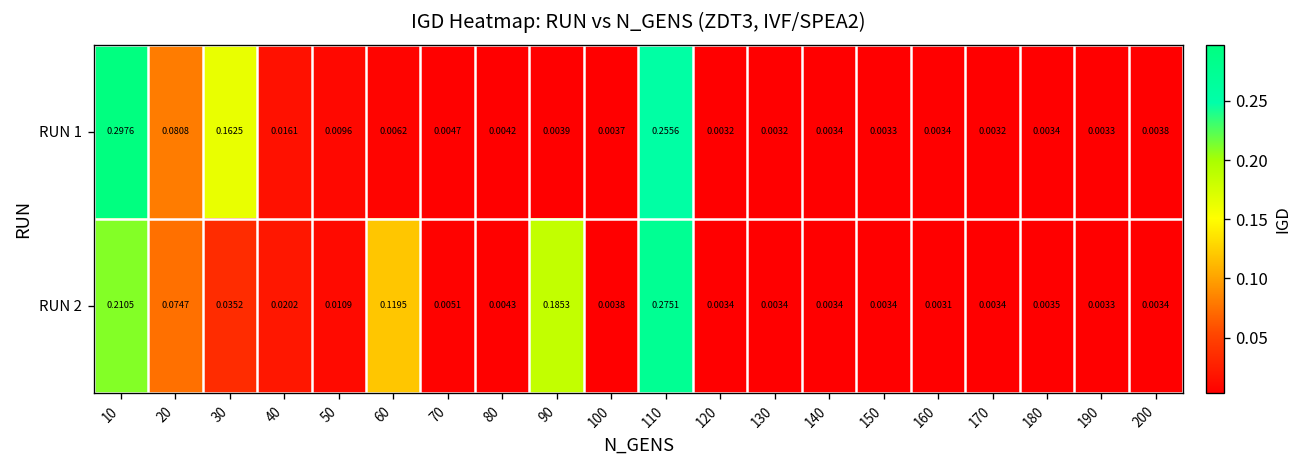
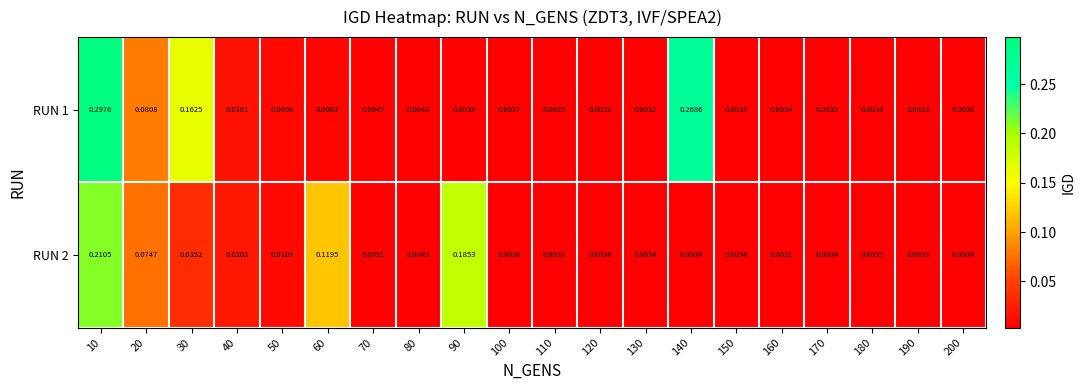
  {
    "RUN 1": {
      "10": 0.2976,
      "20": 0.0808,
      "30": 0.1625,
      "40": 0.0161,
      "50": 0.0096,
      "60": 0.0062,
      "70": 0.0047,
      "80": 0.0042,
      "90": 0.0039,
      "100": 0.0037,
-     "110": 0.2556,
+     "110": 0.0035,
      "120": 0.0032,
      "130": 0.0032,
-     "140": 0.0034,
+     "140": 0.2686,
      "150": 0.0033,
      "160": 0.0034,
      "170": 0.0032,
      "180": 0.0034,
      "190": 0.0033,
      "200": 0.0038
    },
    "RUN 2": {
      "10": 0.2105,
      "20": 0.0747,
      "30": 0.0352,
      "40": 0.0202,
      "50": 0.0109,
      "60": 0.1195,
      "70": 0.0051,
      "80": 0.0043,
      "90": 0.1853,
      "100": 0.0038,
-     "110": 0.2751,
+     "110": 0.0032,
      "120": 0.0034,
      "130": 0.0034,
      "140": 0.0034,
      "150": 0.0034,
      "160": 0.0031,
      "170": 0.0034,
      "180": 0.0035,
      "190": 0.0033,
      "200": 0.0034
    }
  }
